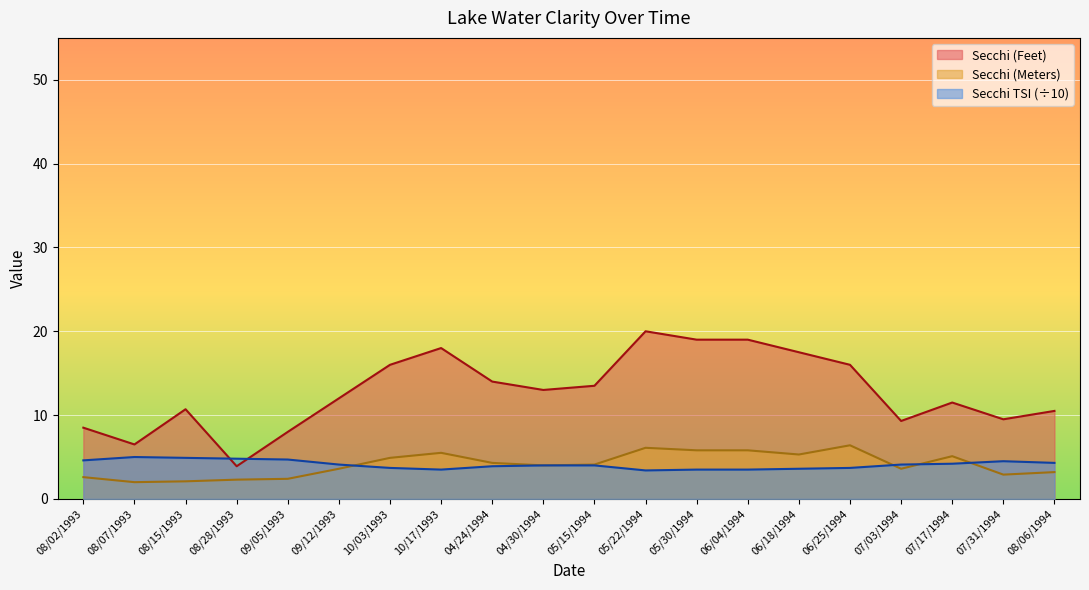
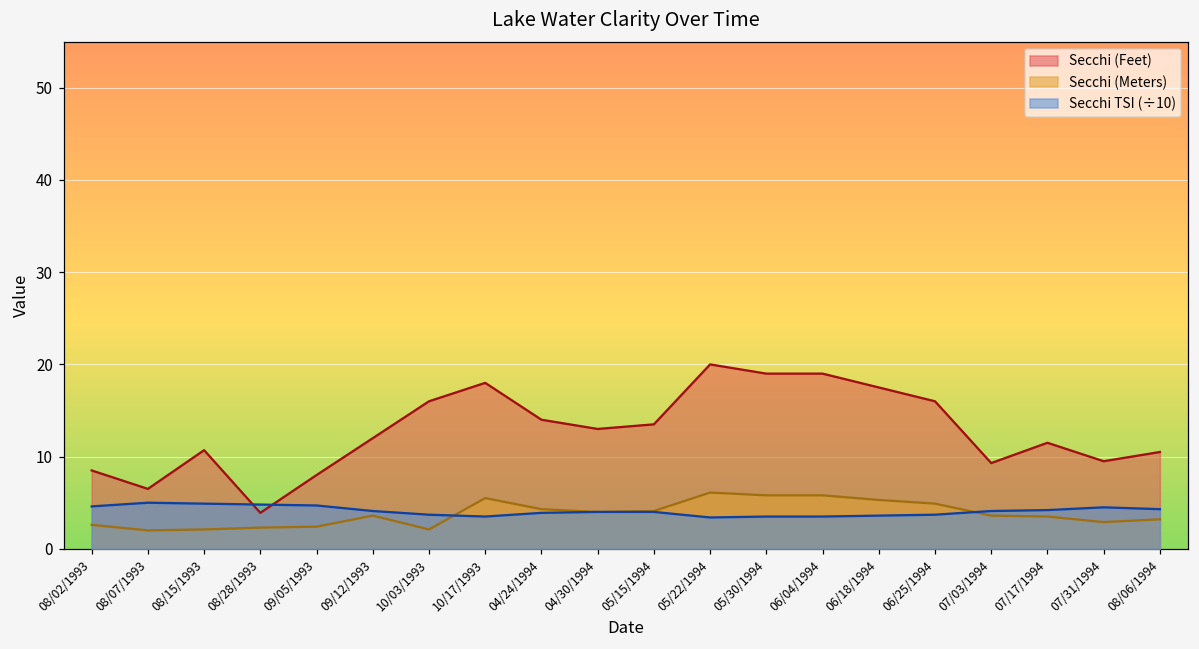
  {
    "Secchi (Feet)": {
      "08/02/1993": 9,
      "08/07/1993": 7,
      "08/15/1993": 11,
      "08/28/1993": 4,
      "09/05/1993": 8,
      "09/12/1993": 12,
      "10/03/1993": 16,
      "10/17/1993": 18,
      "04/24/1994": 14,
      "04/30/1994": 13,
      "05/15/1994": 14,
      "05/22/1994": 20,
      "05/30/1994": 19,
      "06/04/1994": 19,
      "06/18/1994": 18,
      "06/25/1994": 16,
      "07/03/1994": 9,
      "07/17/1994": 12,
      "07/31/1994": 10,
      "08/06/1994": 11
    },
    "Secchi (Meters)": {
      "08/02/1993": 3,
      "08/07/1993": 2,
      "08/15/1993": 2,
      "08/28/1993": 2,
      "09/05/1993": 2,
      "09/12/1993": 4,
-     "10/03/1993": 5,
+     "10/03/1993": 2,
      "10/17/1993": 6,
      "04/24/1994": 4,
      "05/22/1994": 6,
      "05/30/1994": 6,
      "06/04/1994": 6,
      "06/18/1994": 5,
-     "06/25/1994": 6,
+     "06/25/1994": 5,
      "07/03/1994": 4,
-     "07/17/1994": 5,
+     "07/17/1994": 4,
      "07/31/1994": 3,
      "08/06/1994": 3
    },
    "Secchi TSI (÷10)": {
      "08/02/1993": 5,
      "08/07/1993": 5,
      "08/15/1993": 5,
      "08/28/1993": 5,
      "09/05/1993": 5,
      "09/12/1993": 4,
      "10/03/1993": 4,
      "10/17/1993": 4,
      "04/24/1994": 4,
      "05/22/1994": 3,
      "05/30/1994": 4,
      "06/04/1994": 4,
      "06/18/1994": 4,
      "06/25/1994": 4,
      "07/03/1994": 4,
      "07/17/1994": 4,
      "07/31/1994": 5,
      "08/06/1994": 4
    }
  }
